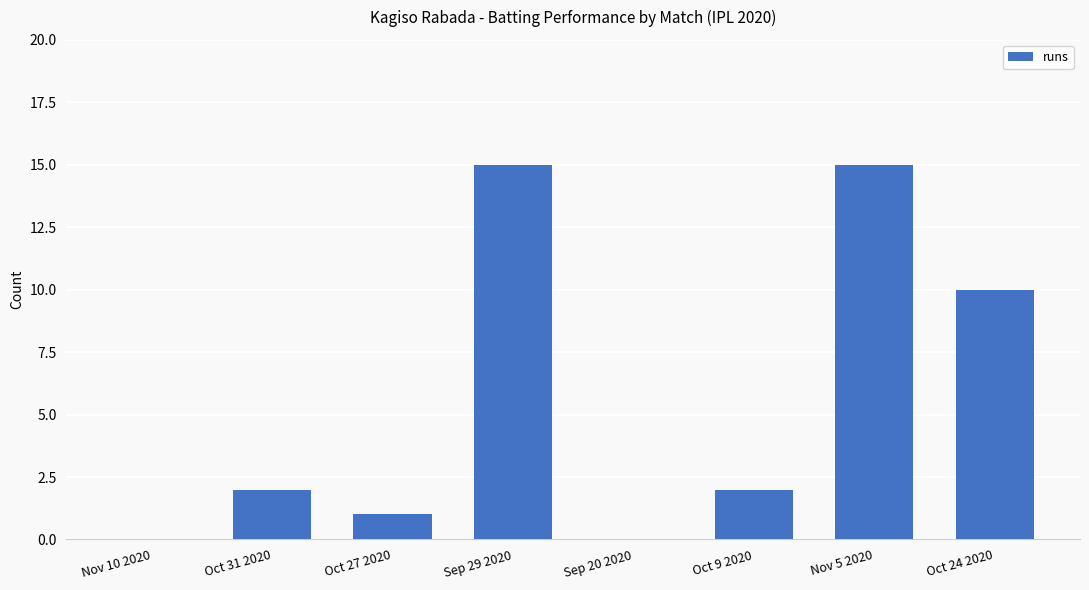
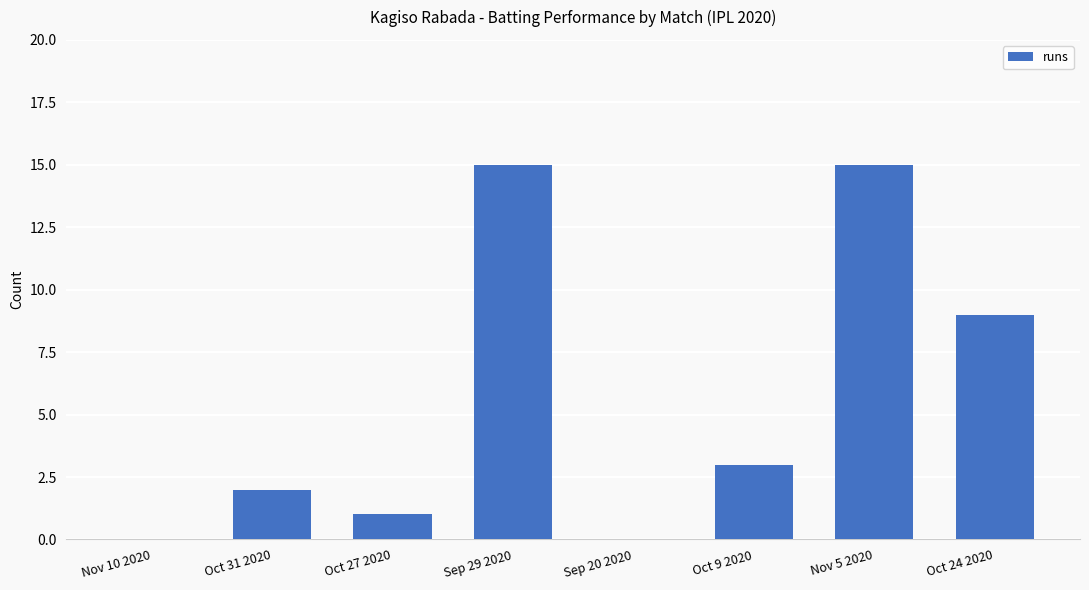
  {
    "Nov 10 2020": 0,
    "Oct 31 2020": 2,
    "Oct 27 2020": 1,
    "Sep 29 2020": 15,
    "Sep 20 2020": 0,
-   "Oct 9 2020": 2,
+   "Oct 9 2020": 3,
    "Nov 5 2020": 15,
-   "Oct 24 2020": 10
+   "Oct 24 2020": 9
  }
